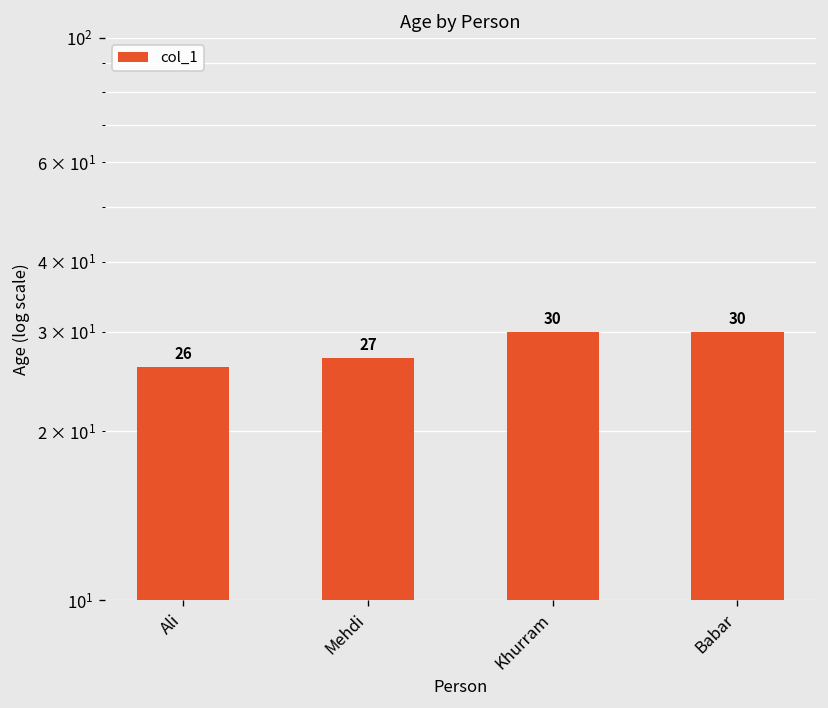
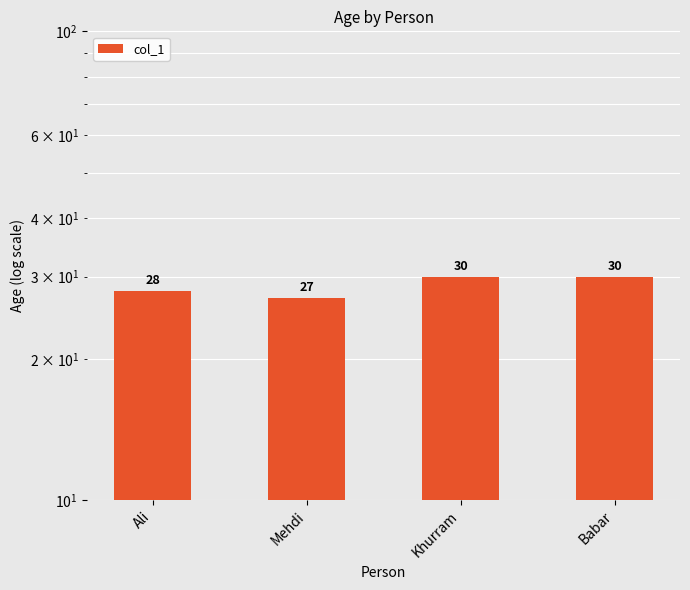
  {
-   "Ali": 26,
+   "Ali": 28,
    "Mehdi": 27,
    "Khurram": 30,
    "Babar": 30
  }
